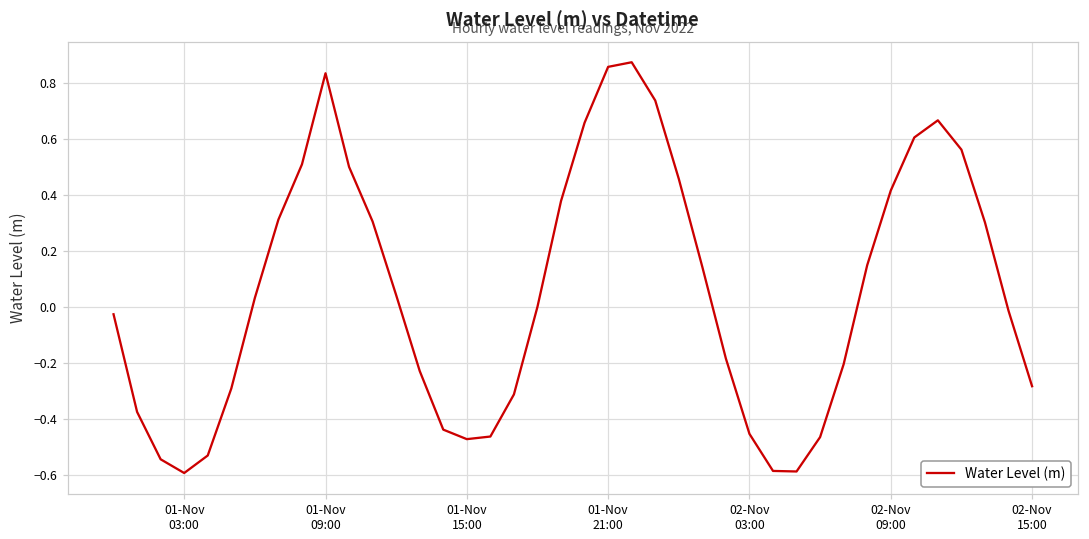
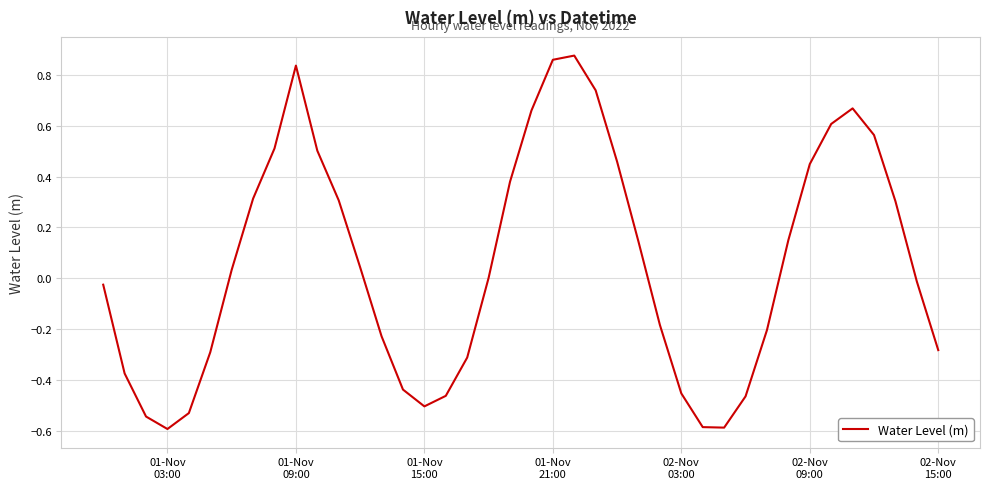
  {
    "01-Nov 03:00": -0.59,
    "01-Nov 09:00": 0.84,
-   "01-Nov 15:00": -0.47,
+   "01-Nov 15:00": -0.50,
    "01-Nov 21:00": 0.86,
    "02-Nov 03:00": -0.45,
-   "02-Nov 09:00": 0.42,
+   "02-Nov 09:00": 0.45,
    "02-Nov 15:00": -0.28
  }
